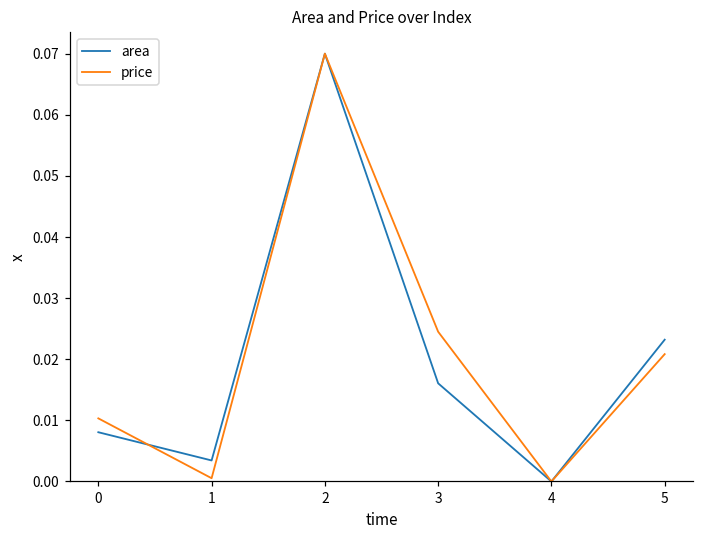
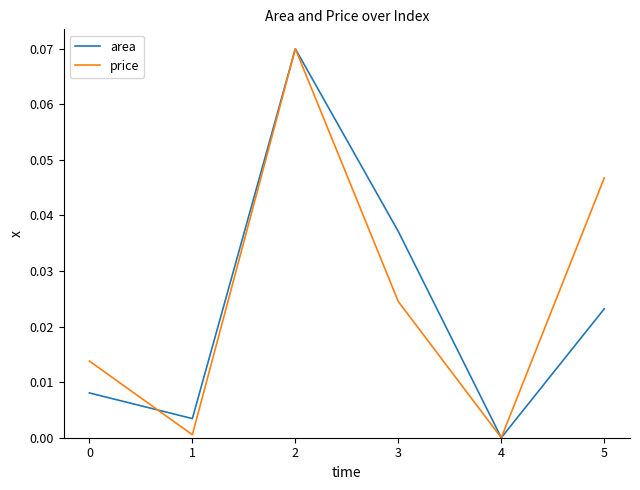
  {
    "area": {
      "0": 0.008,
      "1": 0.003,
-     "3": 0.016,
+     "3": 0.037,
      "5": 0.023
    },
    "price": {
-     "0": 0.010,
+     "0": 0.014,
      "1": 0.001,
      "3": 0.025,
-     "5": 0.021
+     "5": 0.047
    }
  }
